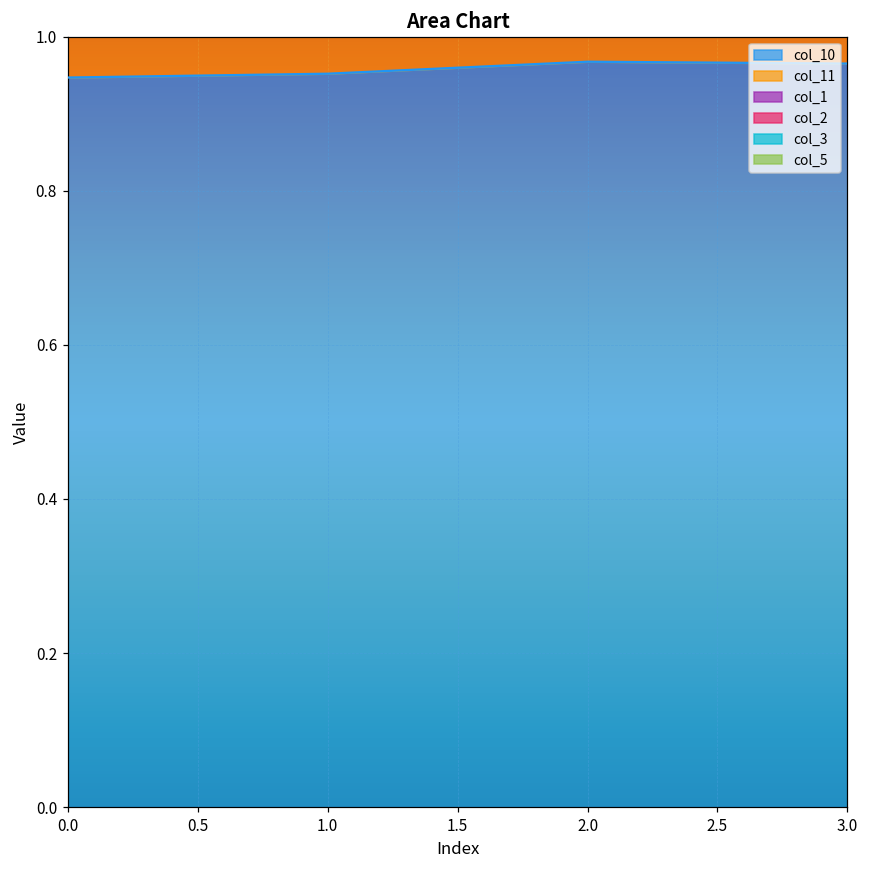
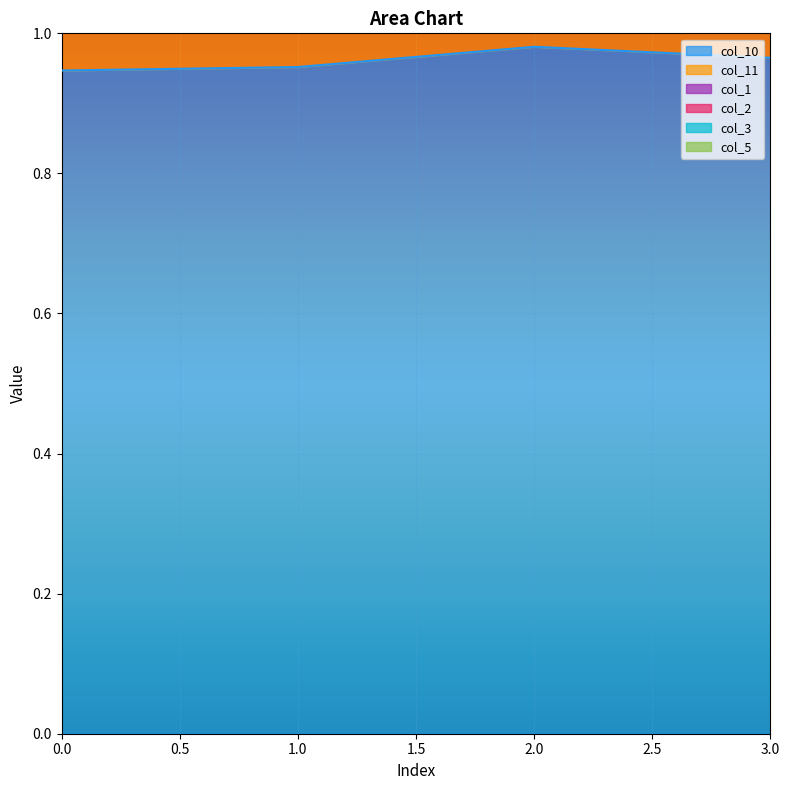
  {
    "col_10": {
      "0.0": 0.95,
      "1.0": 0.95,
-     "2.0": 0.97,
+     "2.0": 0.98,
      "3.0": 0.97
    }
  }
